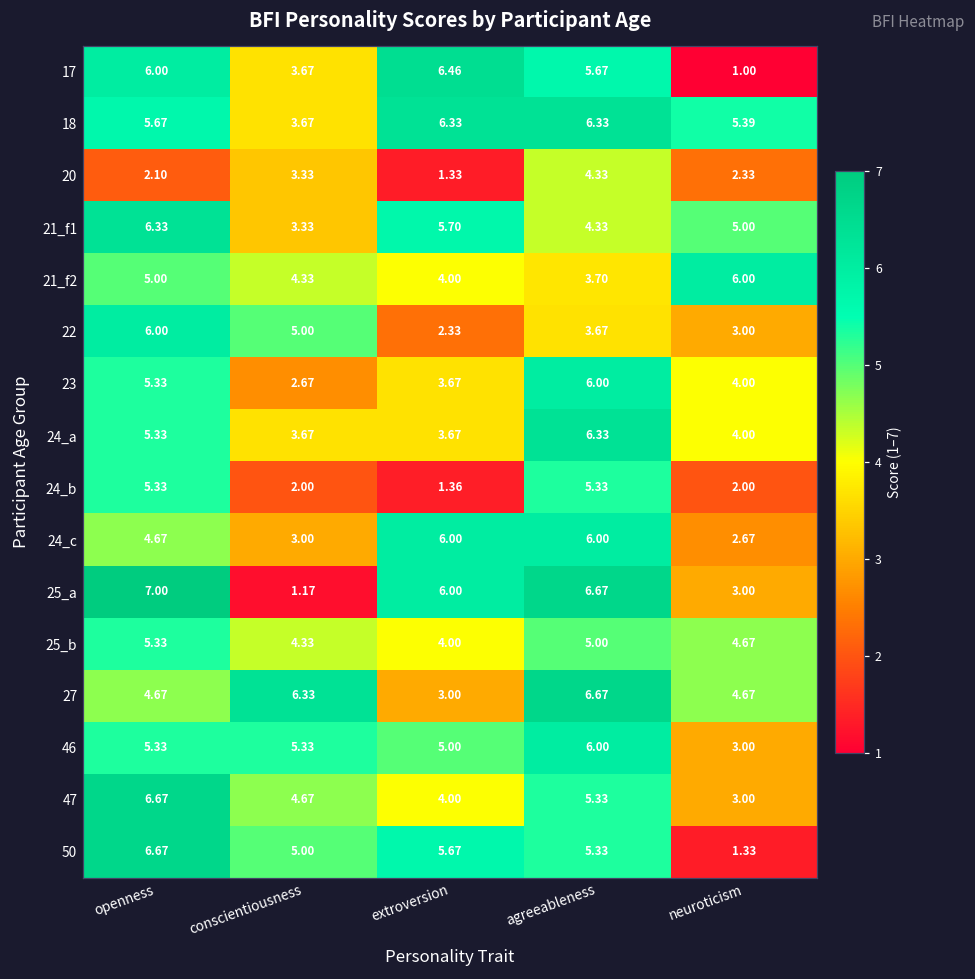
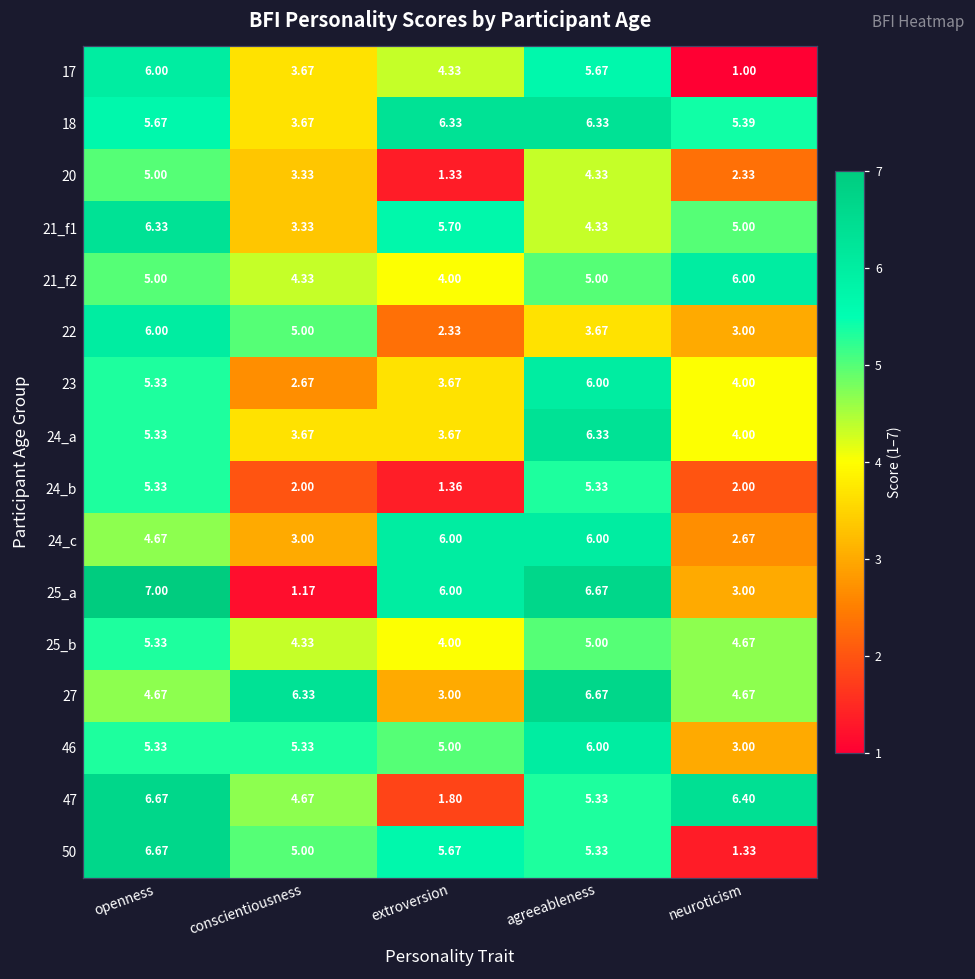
  {
    "17": {
      "openness": 6.00,
      "conscientiousness": 3.67,
-     "extroversion": 6.46,
+     "extroversion": 4.33,
      "agreeableness": 5.67,
      "neuroticism": 1.00
    },
    "18": {
      "openness": 5.67,
      "conscientiousness": 3.67,
      "extroversion": 6.33,
      "agreeableness": 6.33,
      "neuroticism": 5.39
    },
    "20": {
-     "openness": 2.10,
+     "openness": 5.00,
      "conscientiousness": 3.33,
      "extroversion": 1.33,
      "agreeableness": 4.33,
      "neuroticism": 2.33
    },
    "21_f1": {
      "openness": 6.33,
      "conscientiousness": 3.33,
      "extroversion": 5.70,
      "agreeableness": 4.33,
      "neuroticism": 5.00
    },
    "21_f2": {
      "openness": 5.00,
      "conscientiousness": 4.33,
      "extroversion": 4.00,
-     "agreeableness": 3.70,
+     "agreeableness": 5.00,
      "neuroticism": 6.00
    },
    "22": {
      "openness": 6.00,
      "conscientiousness": 5.00,
      "extroversion": 2.33,
      "agreeableness": 3.67,
      "neuroticism": 3.00
    },
    "23": {
      "openness": 5.33,
      "conscientiousness": 2.67,
      "extroversion": 3.67,
      "agreeableness": 6.00,
      "neuroticism": 4.00
    },
    "24_a": {
      "openness": 5.33,
      "conscientiousness": 3.67,
      "extroversion": 3.67,
      "agreeableness": 6.33,
      "neuroticism": 4.00
    },
    "24_b": {
      "openness": 5.33,
      "conscientiousness": 2.00,
      "extroversion": 1.36,
      "agreeableness": 5.33,
      "neuroticism": 2.00
    },
    "24_c": {
      "openness": 4.67,
      "conscientiousness": 3.00,
      "extroversion": 6.00,
      "agreeableness": 6.00,
      "neuroticism": 2.67
    },
    "25_a": {
      "openness": 7.00,
      "conscientiousness": 1.17,
      "extroversion": 6.00,
      "agreeableness": 6.67,
      "neuroticism": 3.00
    },
    "25_b": {
      "openness": 5.33,
      "conscientiousness": 4.33,
      "extroversion": 4.00,
      "agreeableness": 5.00,
      "neuroticism": 4.67
    },
    "27": {
      "openness": 4.67,
      "conscientiousness": 6.33,
      "extroversion": 3.00,
      "agreeableness": 6.67,
      "neuroticism": 4.67
    },
    "46": {
      "openness": 5.33,
      "conscientiousness": 5.33,
      "extroversion": 5.00,
      "agreeableness": 6.00,
      "neuroticism": 3.00
    },
    "47": {
      "openness": 6.67,
      "conscientiousness": 4.67,
-     "extroversion": 4.00,
+     "extroversion": 1.80,
      "agreeableness": 5.33,
-     "neuroticism": 3.00
+     "neuroticism": 6.40
    },
    "50": {
      "openness": 6.67,
      "conscientiousness": 5.00,
      "extroversion": 5.67,
      "agreeableness": 5.33,
      "neuroticism": 1.33
    }
  }
